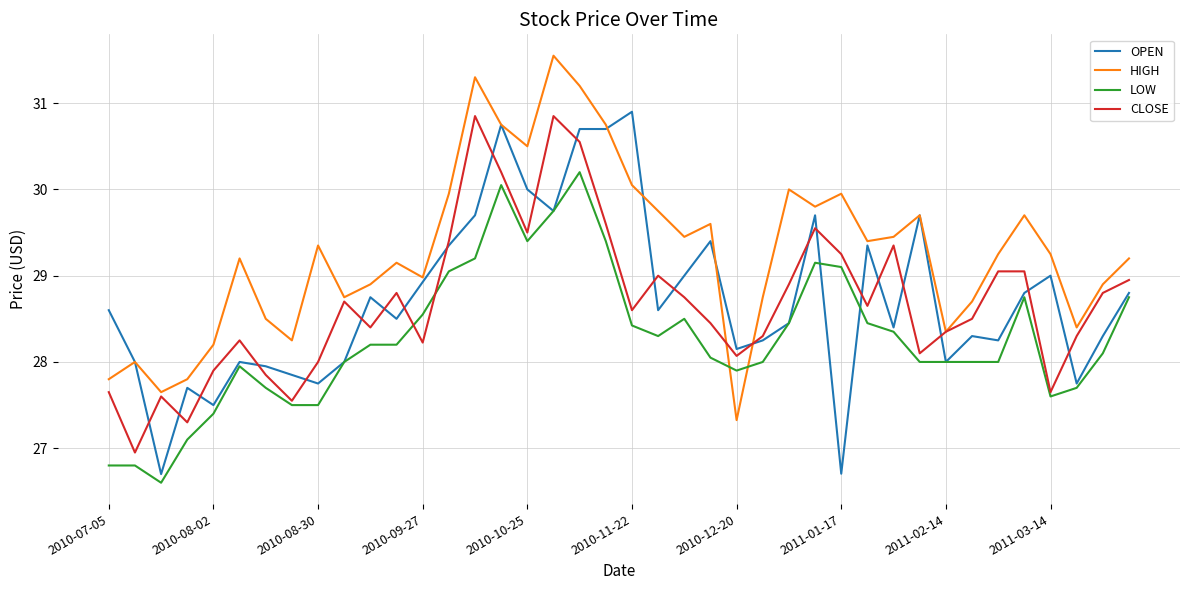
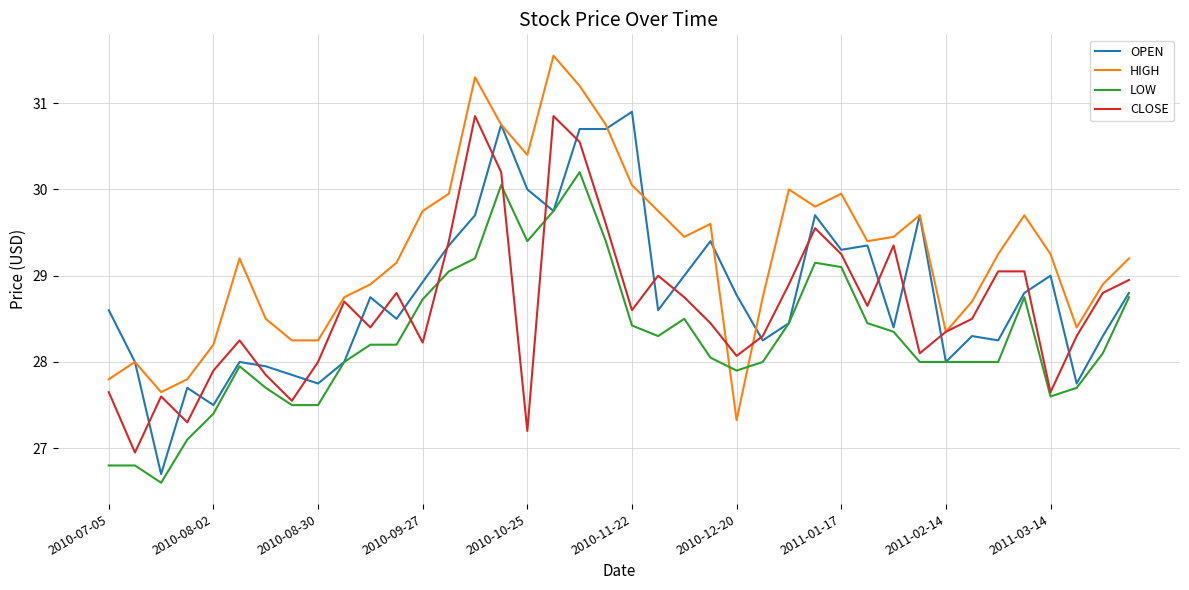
  {
    "OPEN": {
      "2010-07-05": 28.6,
      "2010-08-02": 27.5,
      "2010-08-30": 27.8,
      "2010-09-27": 28.9,
      "2010-10-25": 30.0,
      "2010-11-22": 30.9,
-     "2010-12-20": 28.1,
-     "2011-01-17": 26.7,
+     "2010-12-20": 28.8,
+     "2011-01-17": 29.3,
      "2011-03-14": 29.0
    },
    "HIGH": {
      "2010-07-05": 27.8,
      "2010-08-02": 28.2,
-     "2010-08-30": 29.4,
-     "2010-09-27": 29.0,
-     "2010-10-25": 30.5,
+     "2010-08-30": 28.3,
+     "2010-09-27": 29.8,
+     "2010-10-25": 30.4,
      "2010-11-22": 30.0,
      "2010-12-20": 27.3,
      "2011-01-17": 30.0,
      "2011-03-14": 29.3
    },
    "LOW": {
      "2010-07-05": 26.8,
      "2010-08-02": 27.4,
      "2010-08-30": 27.5,
-     "2010-09-27": 28.5,
+     "2010-09-27": 28.7,
      "2010-10-25": 29.4,
      "2010-11-22": 28.4,
      "2010-12-20": 27.9,
      "2011-01-17": 29.1,
      "2011-03-14": 27.6
    },
    "CLOSE": {
      "2010-07-05": 27.6,
      "2010-08-02": 27.9,
      "2010-08-30": 28.0,
      "2010-09-27": 28.2,
-     "2010-10-25": 29.5,
+     "2010-10-25": 27.2,
      "2010-11-22": 28.6,
      "2010-12-20": 28.1,
      "2011-01-17": 29.3,
      "2011-03-14": 27.6
    }
  }
